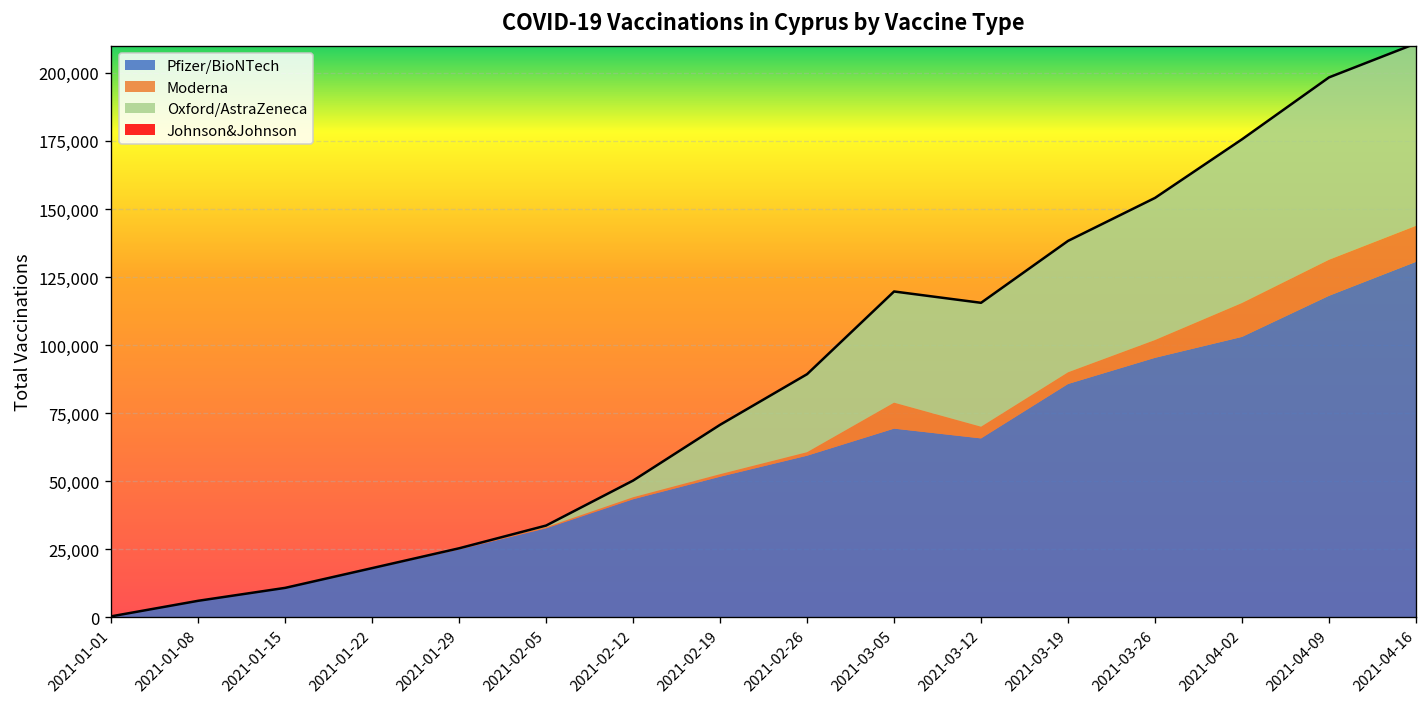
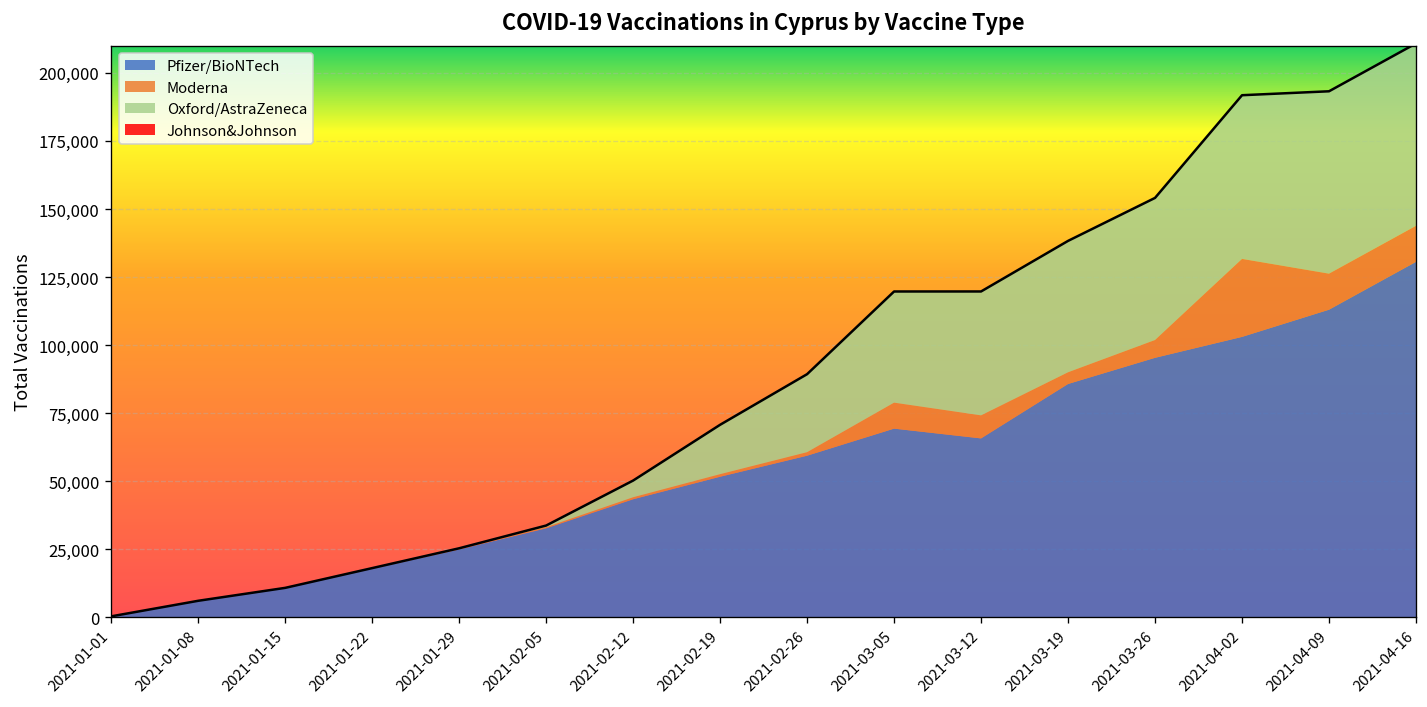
  {
    "Pfizer/BioNTech": {
      "2021-02-26": "59,000",
      "2021-03-05": "69,000",
      "2021-03-12": "66,000",
      "2021-03-19": "86,000",
      "2021-03-26": "95,000",
      "2021-04-02": "103,000",
-     "2021-04-09": "118,000",
+     "2021-04-09": "113,000",
      "2021-04-16": "131,000"
    },
    "Moderna": {
      "2021-02-26": "1,000",
      "2021-03-05": "10,000",
-     "2021-03-12": "4,000",
+     "2021-03-12": "8,000",
      "2021-03-19": "4,000",
      "2021-03-26": "7,000",
-     "2021-04-02": "12,000",
+     "2021-04-02": "29,000",
      "2021-04-09": "13,000",
      "2021-04-16": "13,000"
    }
  }
